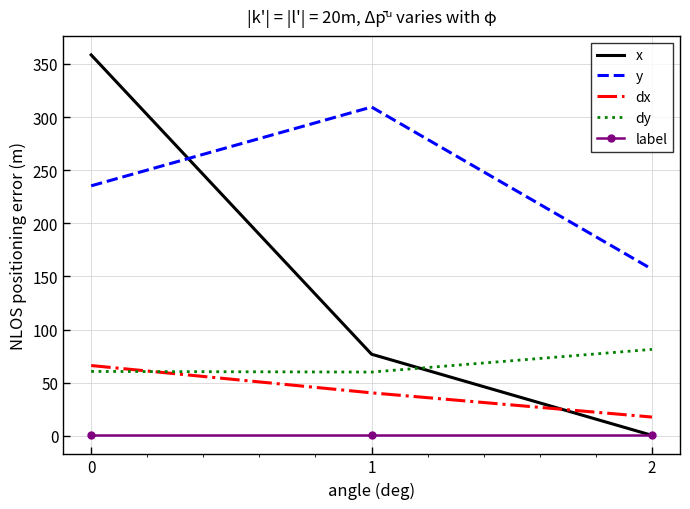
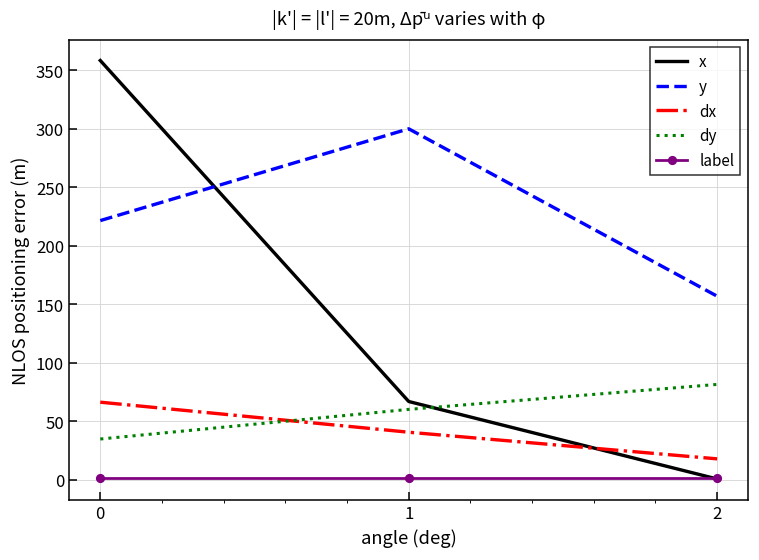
  {
    "x": {
      "0": 358,
-     "1": 77
+     "1": 67
    },
    "y": {
-     "0": 235,
-     "1": 309,
+     "0": 222,
+     "1": 300,
      "2": 157
    },
    "dx": {
      "0": 66,
      "1": 41,
      "2": 18
    },
    "dy": {
-     "0": 61,
+     "0": 35,
      "1": 60,
      "2": 81
    },
    "label": {
      "0": 1,
      "1": 1
    }
  }
